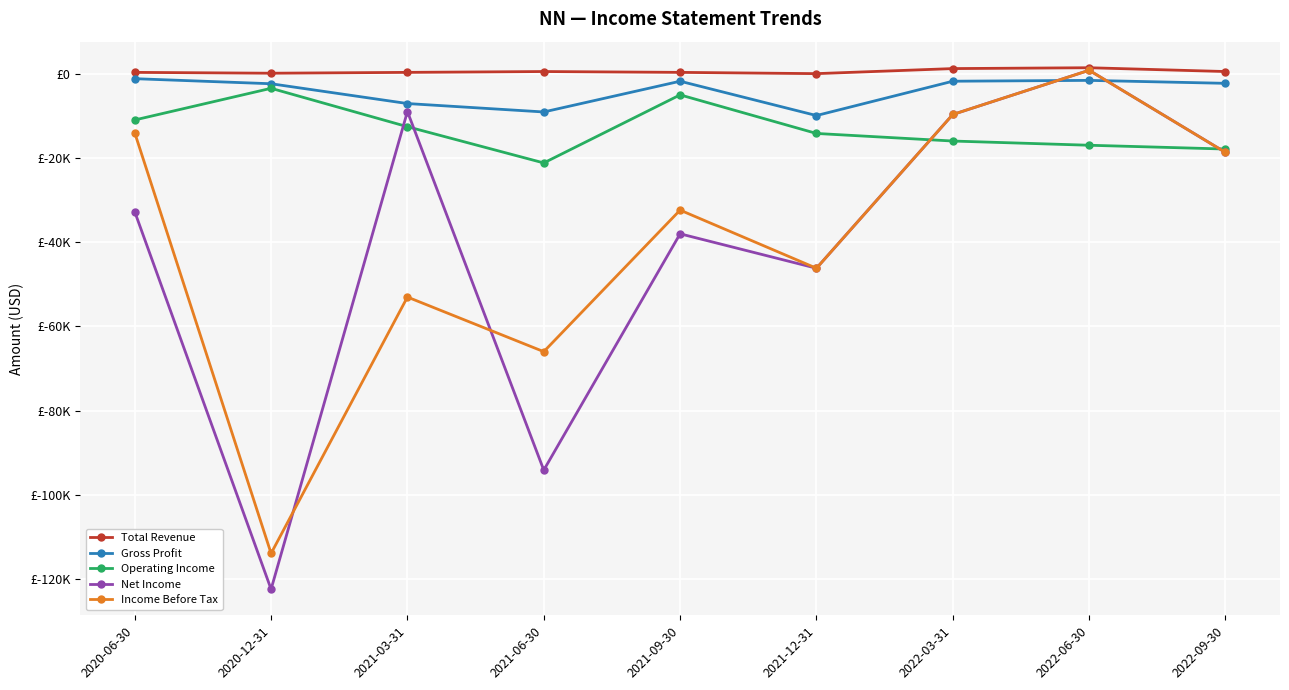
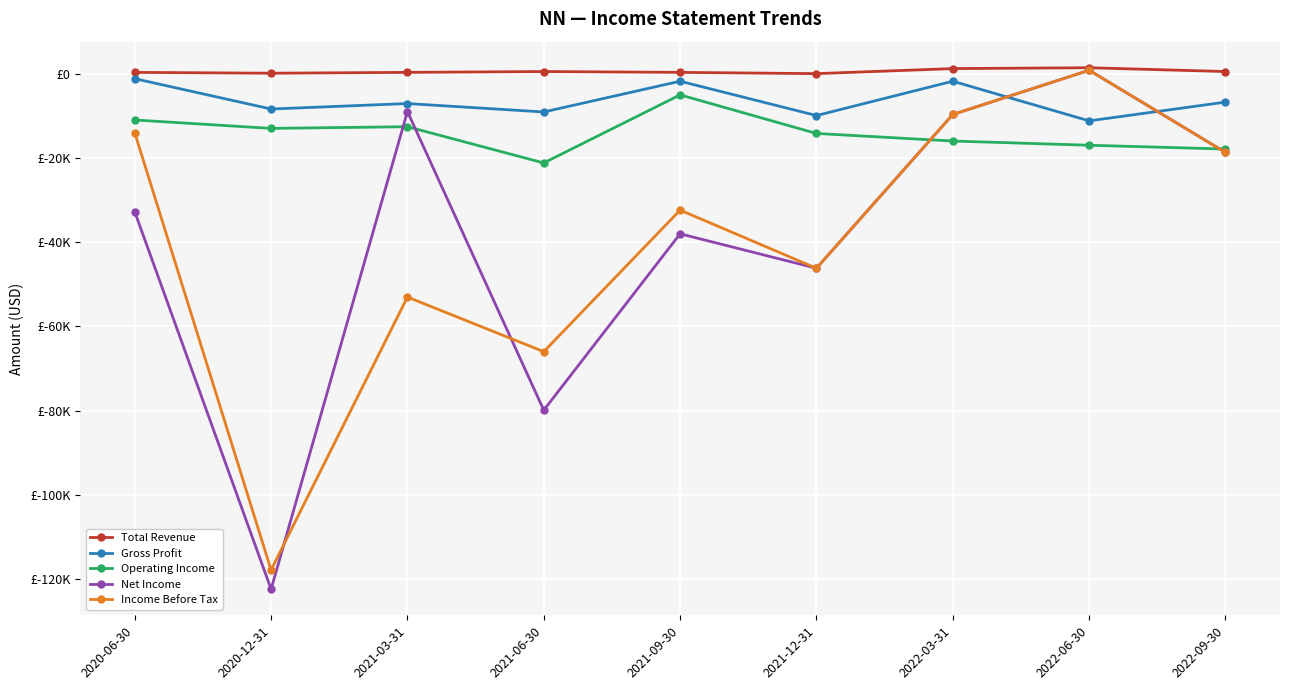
  {
    "Total Revenue": {
      "2020-06-30": "£0",
      "2020-12-31": "£0",
      "2021-03-31": "£0",
      "2021-06-30": "£1000",
      "2021-09-30": "£0",
      "2021-12-31": "£0",
      "2022-03-31": "£1000",
      "2022-06-30": "£1000",
      "2022-09-30": "£1000"
    },
    "Gross Profit": {
      "2020-06-30": "£-1000",
-     "2020-12-31": "£-2000",
+     "2020-12-31": "£-8000",
      "2021-03-31": "£-7000",
      "2021-06-30": "£-9000",
      "2021-09-30": "£-2000",
      "2021-12-31": "£-10000",
      "2022-03-31": "£-2000",
-     "2022-06-30": "£-2000",
-     "2022-09-30": "£-2000"
+     "2022-06-30": "£-11000",
+     "2022-09-30": "£-7000"
    },
    "Operating Income": {
      "2020-06-30": "£-11000",
-     "2020-12-31": "£-3000",
+     "2020-12-31": "£-13000",
      "2021-03-31": "£-13000",
      "2021-06-30": "£-21000",
      "2021-09-30": "£-5000",
      "2021-12-31": "£-14000",
      "2022-03-31": "£-16000",
      "2022-06-30": "£-17000",
      "2022-09-30": "£-18000"
    },
    "Net Income": {
      "2020-06-30": "£-33000",
      "2020-12-31": "£-122000",
      "2021-03-31": "£-9000",
-     "2021-06-30": "£-94000",
+     "2021-06-30": "£-80000",
      "2021-09-30": "£-38000"
    },
    "Income Before Tax": {
      "2020-06-30": "£-14000",
-     "2020-12-31": "£-114000",
+     "2020-12-31": "£-118000",
      "2021-03-31": "£-53000",
      "2021-06-30": "£-66000",
      "2021-09-30": "£-32000"
    }
  }
